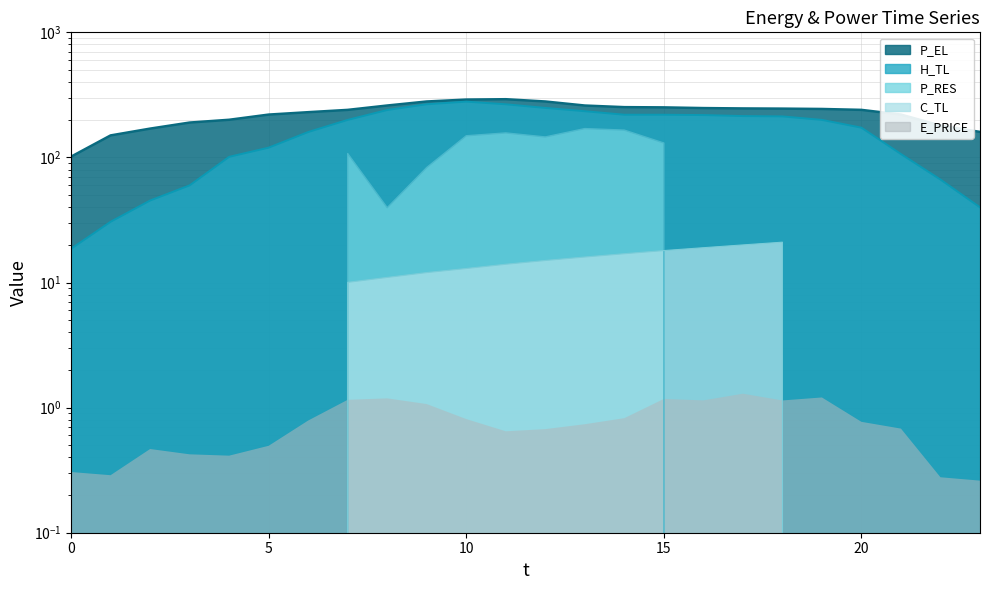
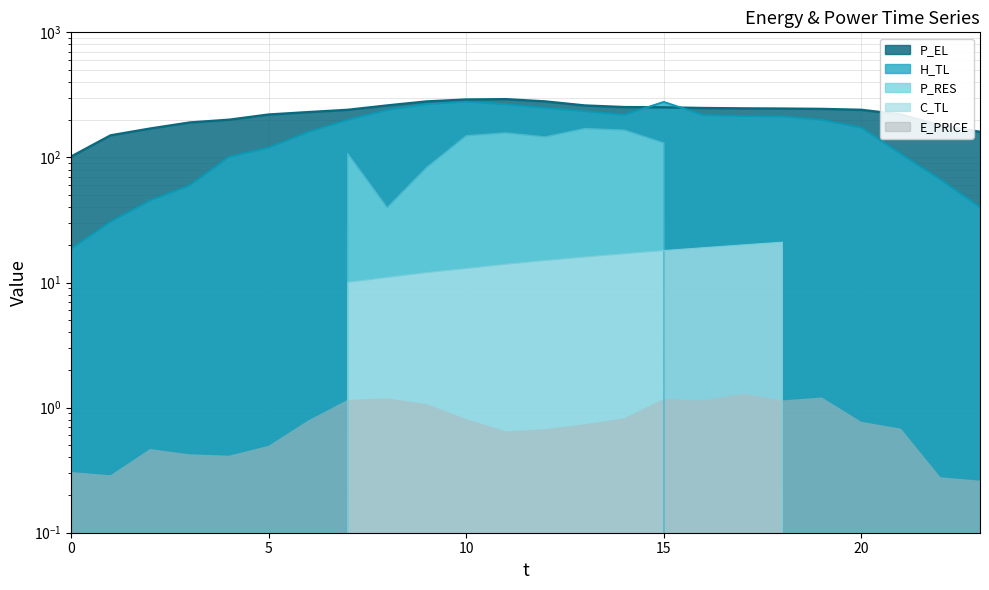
  {
    "P_EL": {
      "0": 100,
      "5": 220,
      "15": 250,
      "20": 240
    },
    "H_TL": {
      "0": 19,
      "5": 120,
-     "15": 220,
+     "15": 280,
      "20": 170
    },
    "P_RES": {
      "10": 150,
      "15": 130
    }
  }
